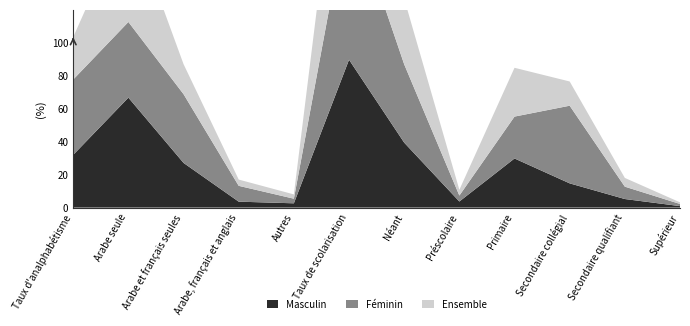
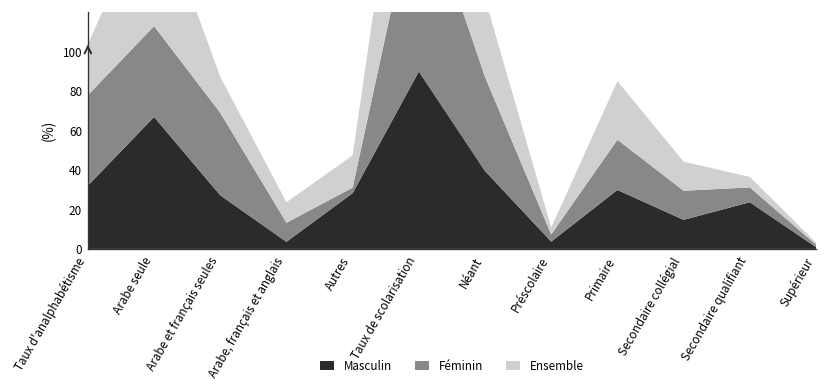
  {
    "Masculin": {
-     "Autres": 3,
-     "Secondaire qualifiant": 5
+     "Autres": 28,
+     "Secondaire qualifiant": 24
    },
    "Féminin": {
-     "Secondaire collégial": 47
+     "Secondaire collégial": 15
    },
    "Ensemble": {
      "Taux d'analphabétisme": 26,
      "Arabe et français seules": 18,
-     "Arabe, français et anglais": 4,
-     "Autres": 3,
+     "Arabe, français et anglais": 10,
+     "Autres": 16,
      "Préscolaire": 4,
      "Primaire": 30,
      "Secondaire collégial": 15,
      "Secondaire qualifiant": 5
    }
  }
